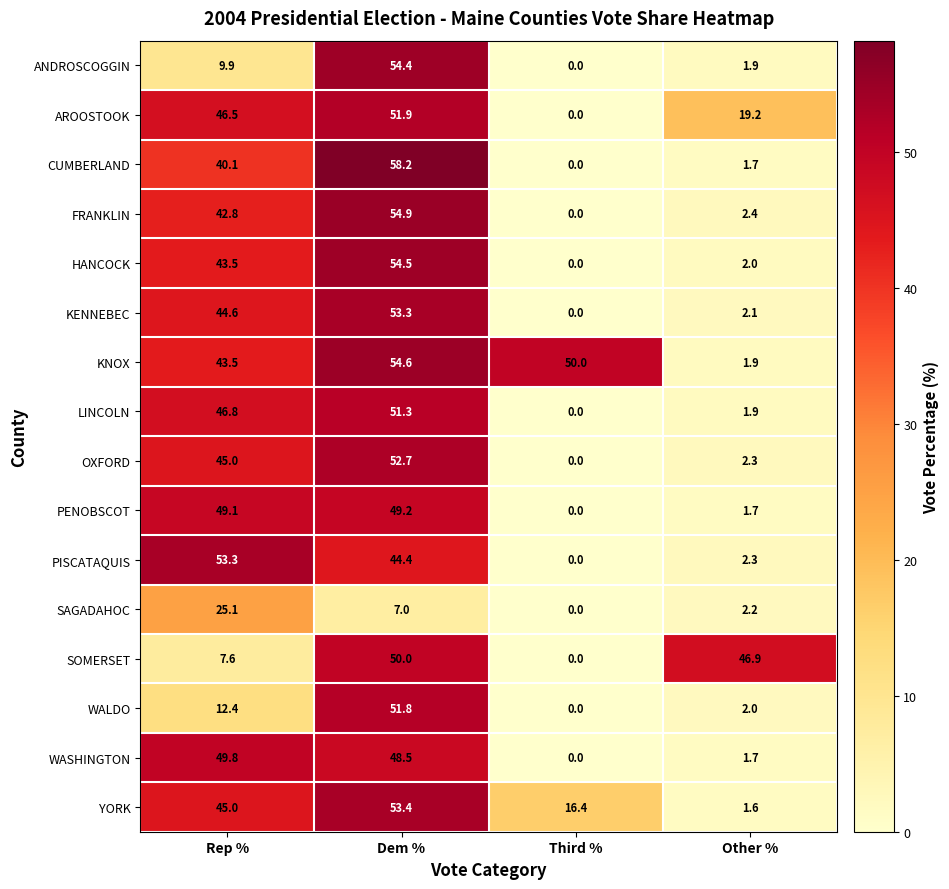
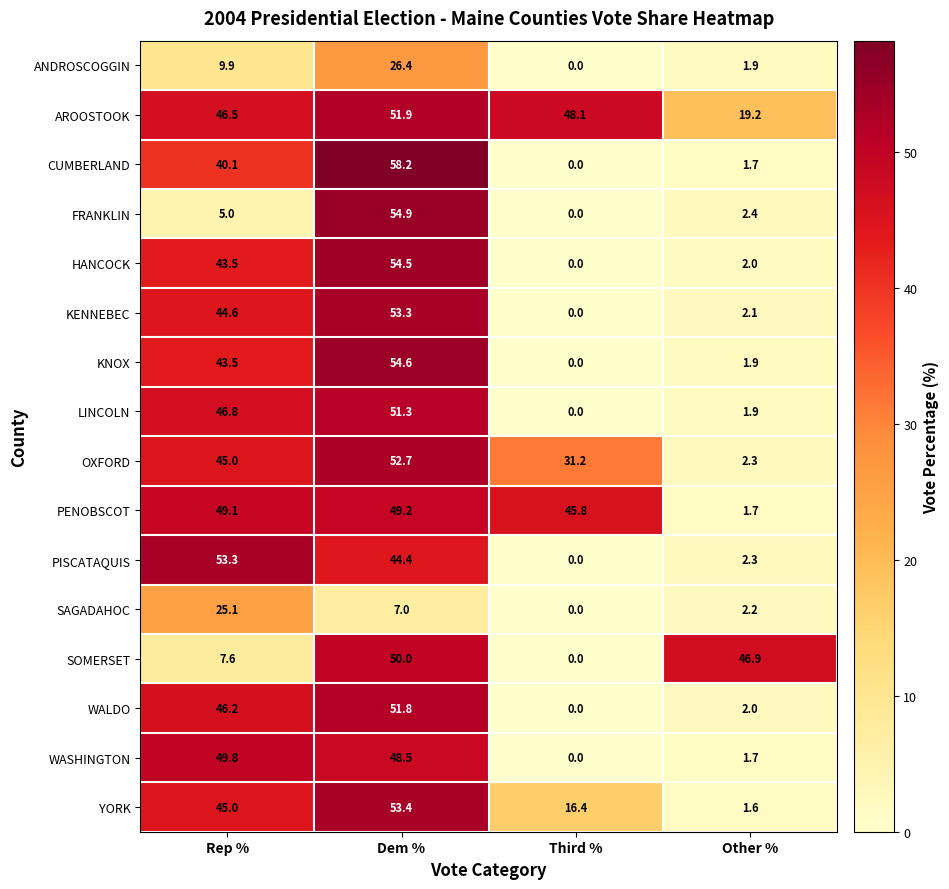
  {
    "ANDROSCOGGIN": {
      "Rep %": 9.9,
-     "Dem %": 54.4,
+     "Dem %": 26.4,
      "Third %": 0.0,
      "Other %": 1.9
    },
    "AROOSTOOK": {
      "Rep %": 46.5,
      "Dem %": 51.9,
-     "Third %": 0.0,
+     "Third %": 48.1,
      "Other %": 19.2
    },
    "CUMBERLAND": {
      "Rep %": 40.1,
      "Dem %": 58.2,
      "Third %": 0.0,
      "Other %": 1.7
    },
    "FRANKLIN": {
-     "Rep %": 42.8,
+     "Rep %": 5.0,
      "Dem %": 54.9,
      "Third %": 0.0,
      "Other %": 2.4
    },
    "HANCOCK": {
      "Rep %": 43.5,
      "Dem %": 54.5,
      "Third %": 0.0,
      "Other %": 2.0
    },
    "KENNEBEC": {
      "Rep %": 44.6,
      "Dem %": 53.3,
      "Third %": 0.0,
      "Other %": 2.1
    },
    "KNOX": {
      "Rep %": 43.5,
      "Dem %": 54.6,
-     "Third %": 50.0,
+     "Third %": 0.0,
      "Other %": 1.9
    },
    "LINCOLN": {
      "Rep %": 46.8,
      "Dem %": 51.3,
      "Third %": 0.0,
      "Other %": 1.9
    },
    "OXFORD": {
      "Rep %": 45.0,
      "Dem %": 52.7,
-     "Third %": 0.0,
+     "Third %": 31.2,
      "Other %": 2.3
    },
    "PENOBSCOT": {
      "Rep %": 49.1,
      "Dem %": 49.2,
-     "Third %": 0.0,
+     "Third %": 45.8,
      "Other %": 1.7
    },
    "PISCATAQUIS": {
      "Rep %": 53.3,
      "Dem %": 44.4,
      "Third %": 0.0,
      "Other %": 2.3
    },
    "SAGADAHOC": {
      "Rep %": 25.1,
      "Dem %": 7.0,
      "Third %": 0.0,
      "Other %": 2.2
    },
    "SOMERSET": {
      "Rep %": 7.6,
      "Dem %": 50.0,
      "Third %": 0.0,
      "Other %": 46.9
    },
    "WALDO": {
-     "Rep %": 12.4,
+     "Rep %": 46.2,
      "Dem %": 51.8,
      "Third %": 0.0,
      "Other %": 2.0
    },
    "WASHINGTON": {
      "Rep %": 49.8,
      "Dem %": 48.5,
      "Third %": 0.0,
      "Other %": 1.7
    },
    "YORK": {
      "Rep %": 45.0,
      "Dem %": 53.4,
      "Third %": 16.4,
      "Other %": 1.6
    }
  }
